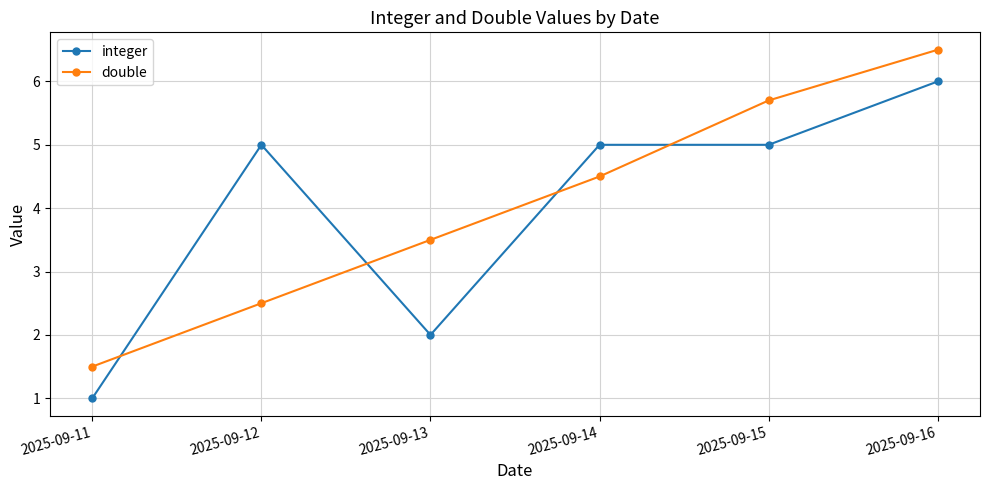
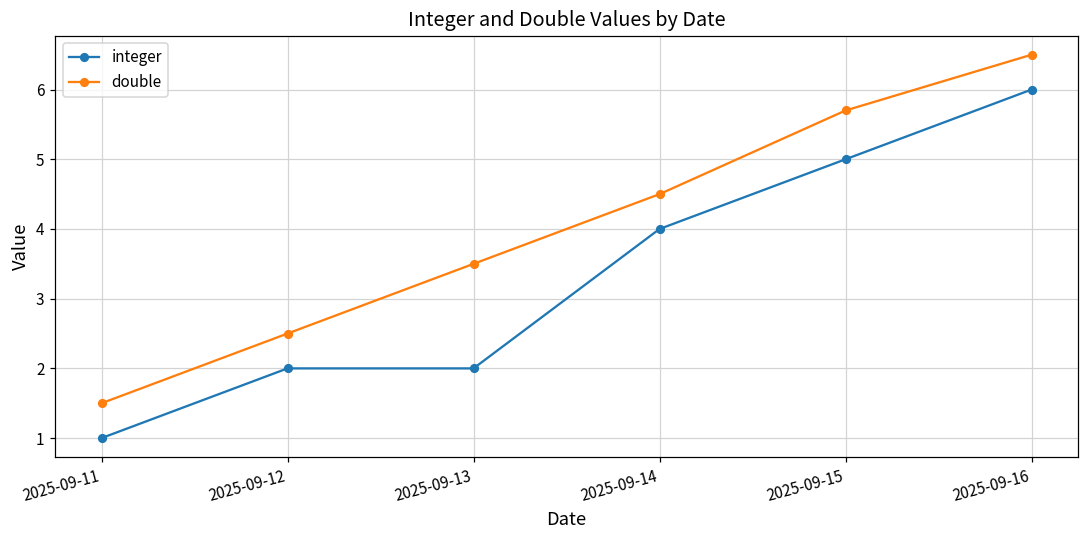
  {
    "integer": {
      "2025-09-11": 1,
-     "2025-09-12": 5,
+     "2025-09-12": 2,
      "2025-09-13": 2,
-     "2025-09-14": 5,
+     "2025-09-14": 4,
      "2025-09-15": 5,
      "2025-09-16": 6
    },
    "double": {
      "2025-09-11": 1.5,
      "2025-09-12": 2.5,
      "2025-09-13": 3.5,
      "2025-09-14": 4.5,
      "2025-09-15": 5.7,
      "2025-09-16": 6.5
    }
  }
